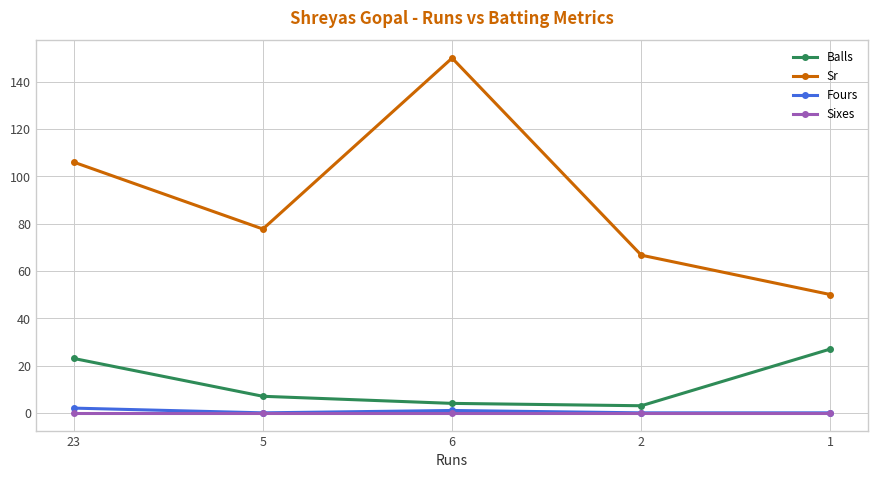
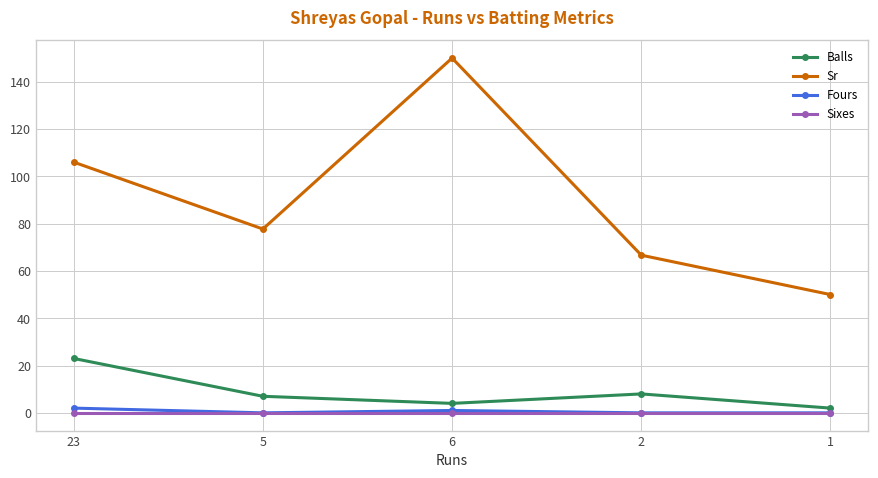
  {
    "Balls": {
      "23": 23,
      "5": 7,
      "6": 4,
-     "2": 3,
-     "1": 27
+     "2": 8,
+     "1": 2
    },
    "Sr": {
      "23": 106,
      "5": 78,
      "6": 150,
      "2": 67,
      "1": 50
    },
    "Fours": {
      "23": 2
    },
    "Sixes": {
      "23": 0
    }
  }
